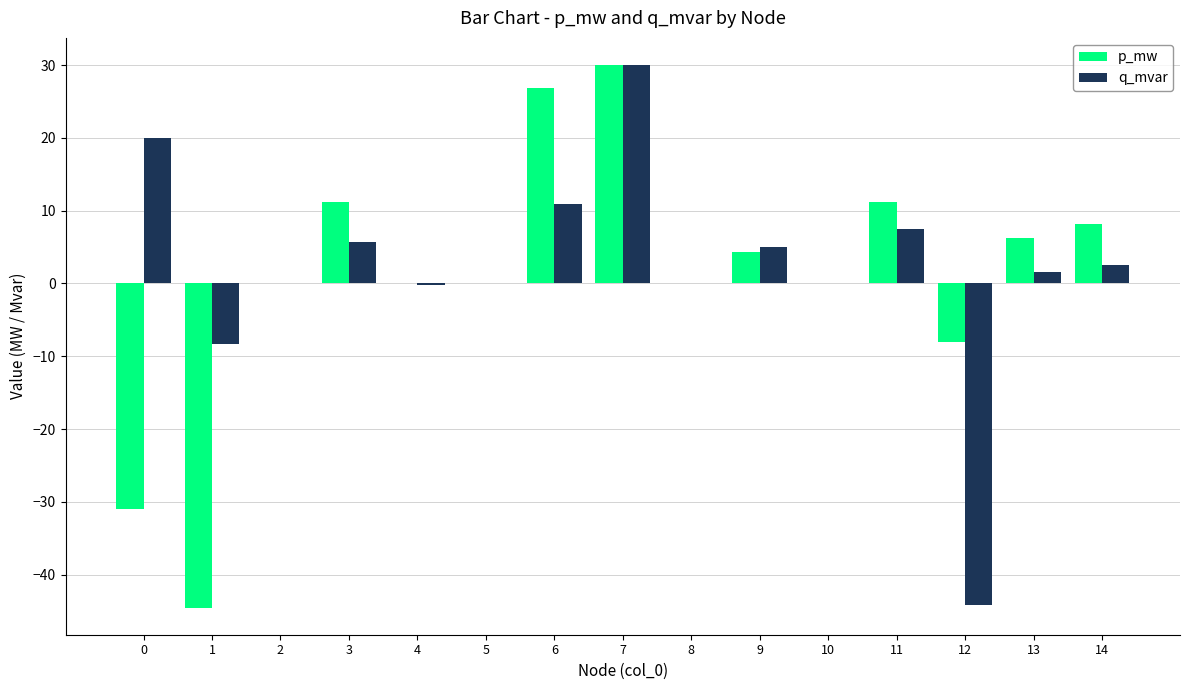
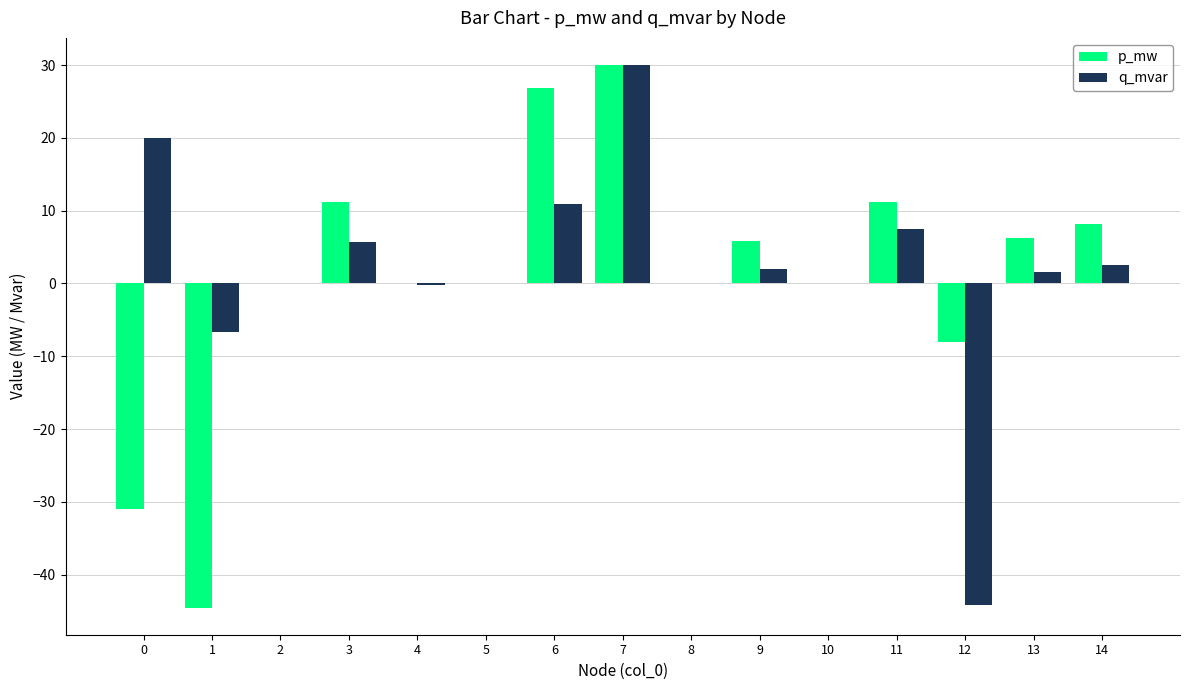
  {
    "p_mw": {
      "0": -31,
      "1": -45,
      "2": 0,
      "3": 11,
      "4": 0,
      "5": 0,
      "6": 27,
      "7": 30,
      "8": 0,
-     "9": 4,
+     "9": 6,
      "10": 0,
      "11": 11,
      "12": -8,
      "13": 6,
      "14": 8
    },
    "q_mvar": {
      "0": 20,
-     "1": -8,
+     "1": -7,
      "2": 0,
      "3": 6,
      "5": 0,
      "6": 11,
      "7": 30,
      "8": 0,
-     "9": 5,
+     "9": 2,
      "10": 0,
      "11": 8,
      "12": -44,
      "13": 2,
      "14": 3
    }
  }
